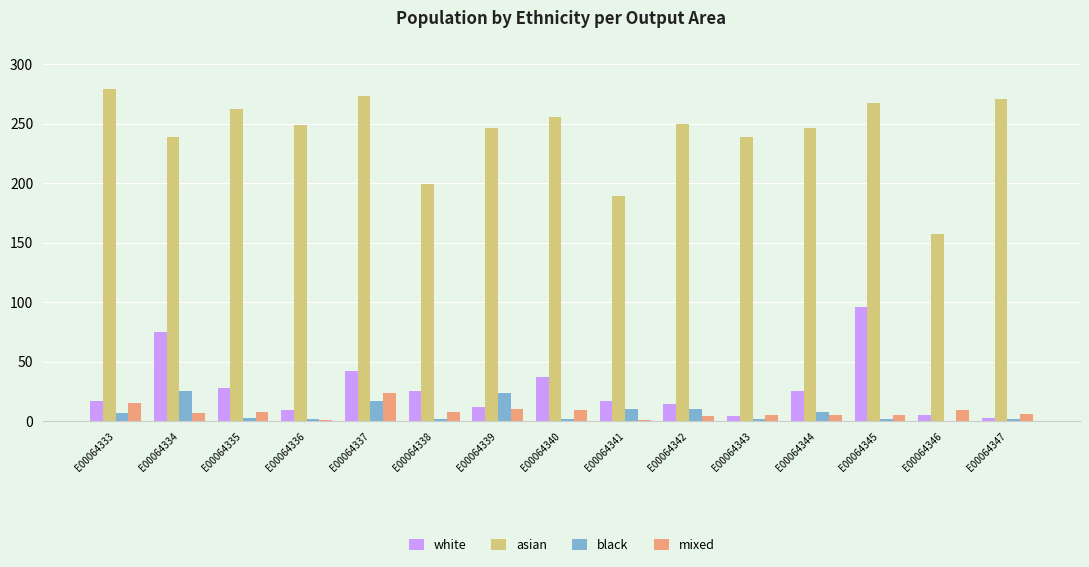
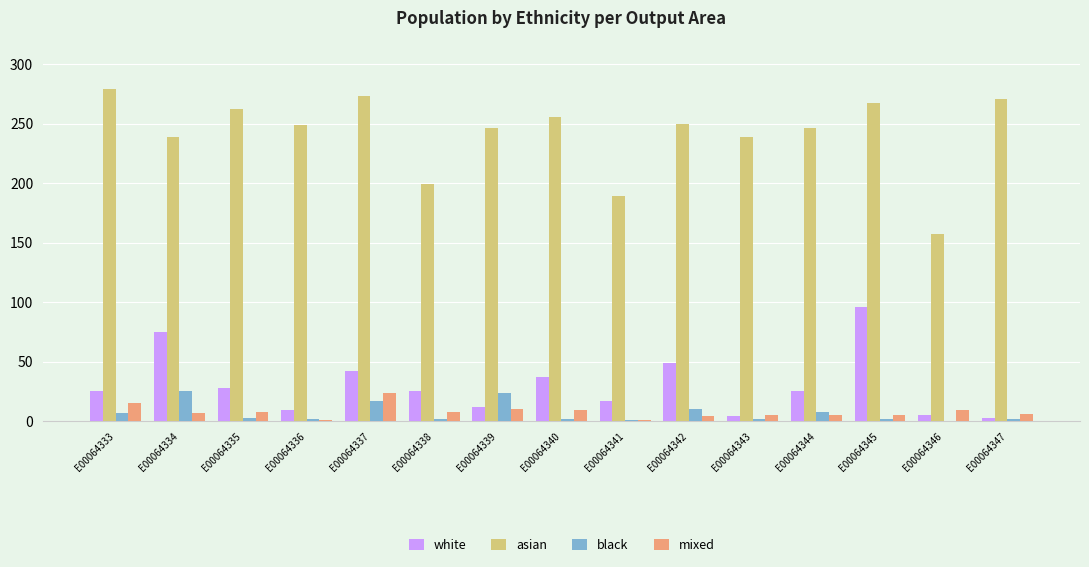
  {
    "white": {
-     "E00064333": 17,
+     "E00064333": 25,
      "E00064334": 75,
      "E00064335": 28,
      "E00064336": 9,
      "E00064337": 42,
      "E00064338": 25,
      "E00064339": 12,
      "E00064340": 37,
      "E00064341": 17,
-     "E00064342": 14,
+     "E00064342": 49,
      "E00064343": 4,
      "E00064344": 25,
      "E00064345": 96,
      "E00064346": 5,
      "E00064347": 3
    },
    "black": {
      "E00064333": 7,
      "E00064334": 25,
      "E00064335": 3,
      "E00064337": 17,
      "E00064339": 24,
-     "E00064341": 10,
+     "E00064341": 1,
      "E00064342": 10,
      "E00064344": 8,
      "E00064346": 0
    }
  }
